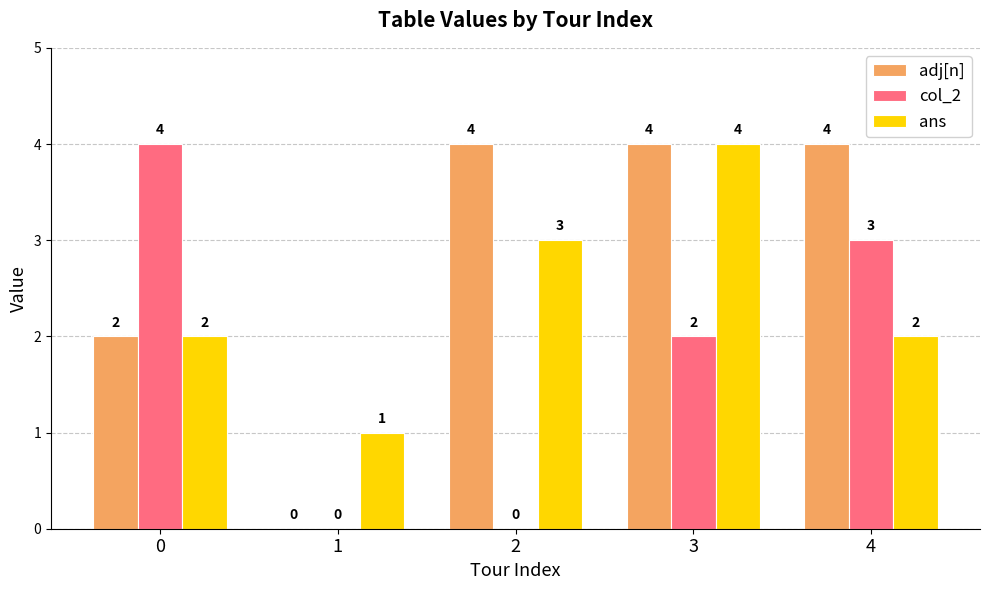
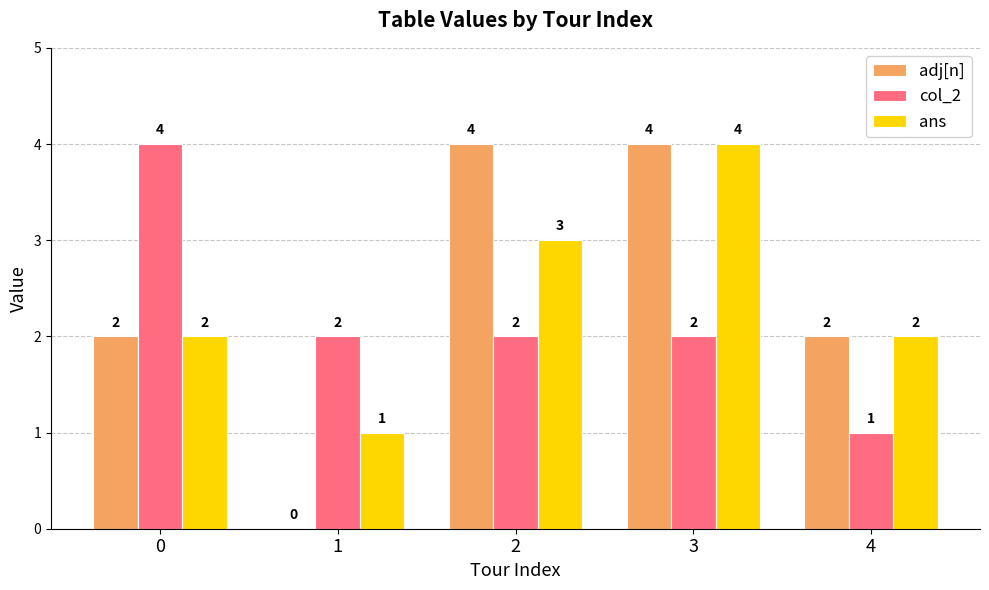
  {
    "adj[n]": {
      "0": 2,
      "1": 0,
      "2": 4,
      "3": 4,
-     "4": 4
+     "4": 2
    },
    "col_2": {
      "0": 4,
-     "1": 0,
-     "2": 0,
+     "1": 2,
+     "2": 2,
      "3": 2,
-     "4": 3
+     "4": 1
    },
    "ans": {
      "0": 2,
      "1": 1,
      "2": 3,
      "3": 4,
      "4": 2
    }
  }
